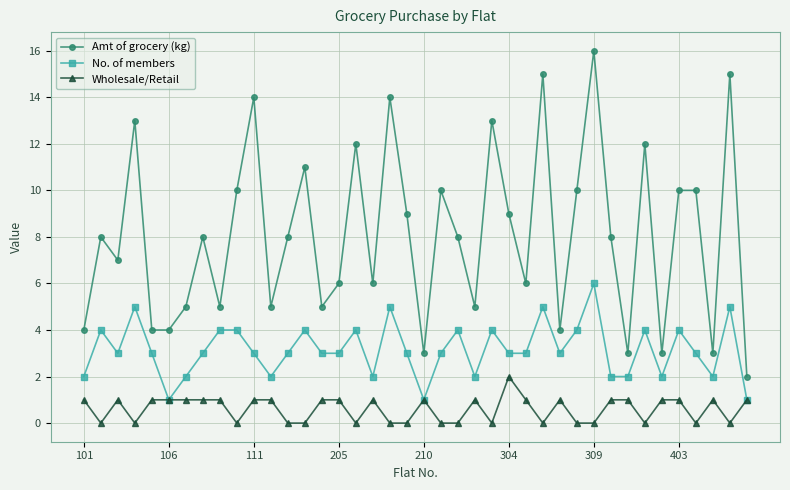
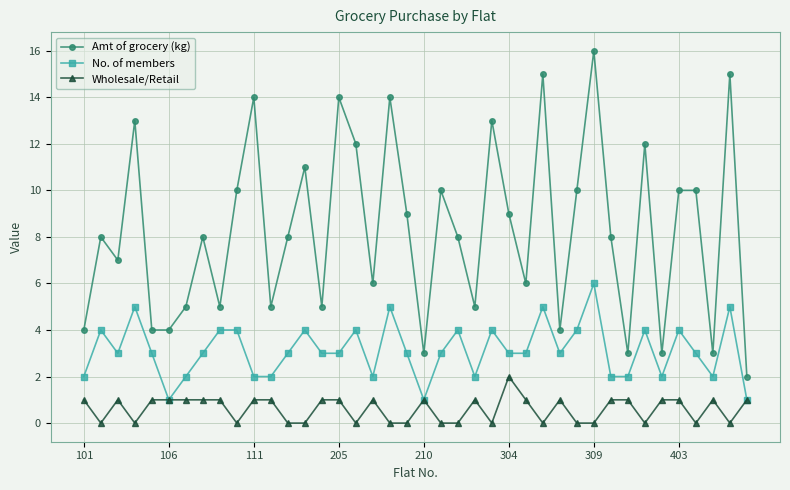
  {
    "Amt of grocery (kg)": {
      "101": 4,
      "106": 4,
      "111": 14,
-     "205": 6,
+     "205": 14,
      "210": 3,
      "304": 9,
      "309": 16,
      "403": 10
    },
    "No. of members": {
      "101": 2,
-     "111": 3,
+     "111": 2,
      "205": 3,
      "304": 3,
      "309": 6,
      "403": 4
    },
    "Wholesale/Retail": {
      "101": 1,
      "111": 1,
      "205": 1,
      "304": 2,
      "309": 0,
      "403": 1
    }
  }
